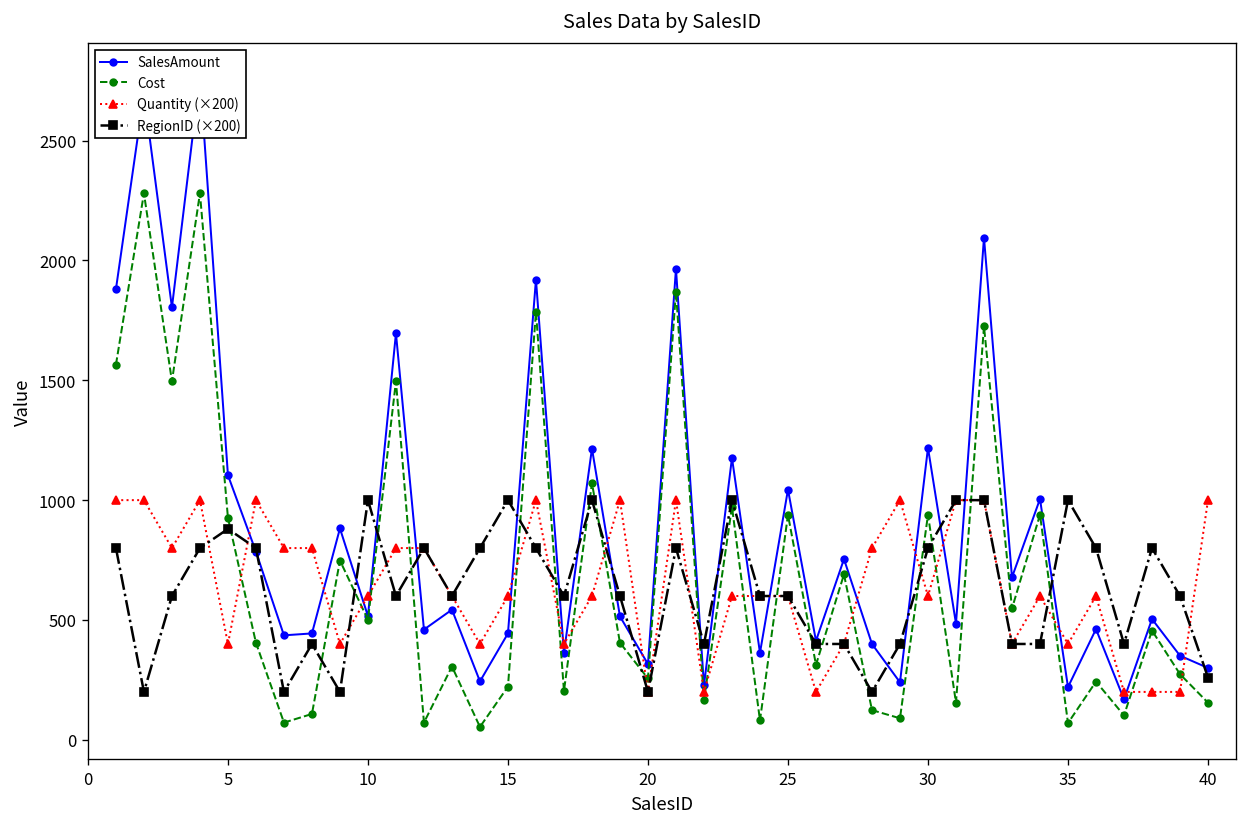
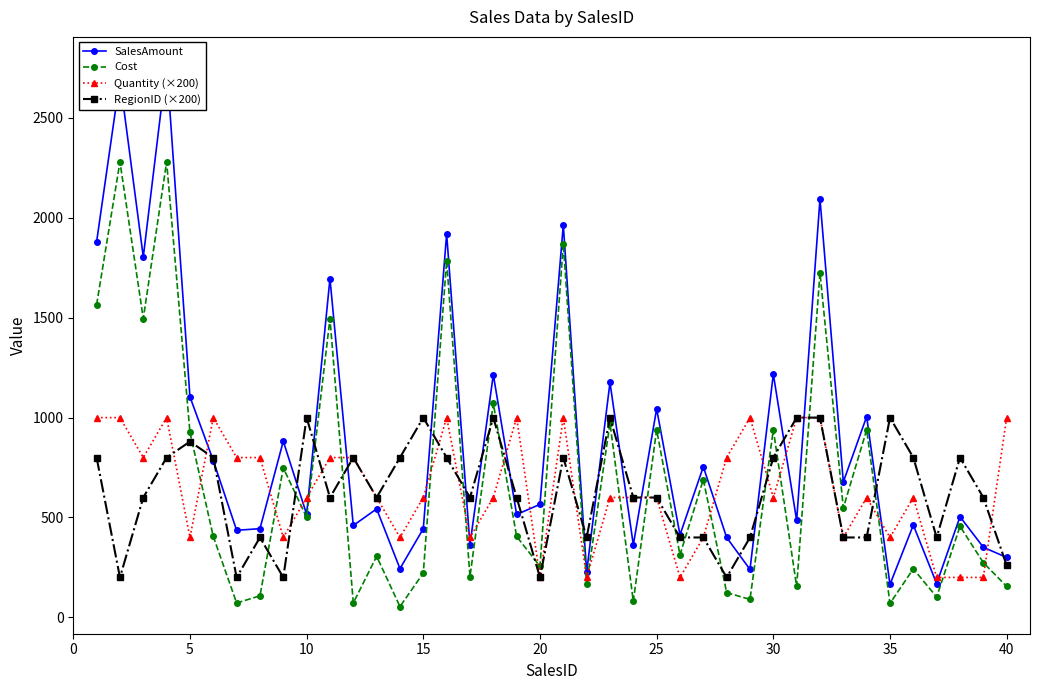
  {
    "SalesAmount": {
      "5": 1100,
      "10": 520,
      "15": 440,
-     "20": 320,
+     "20": 570,
      "25": 1040,
      "30": 1220,
-     "35": 220,
+     "35": 170,
      "40": 300
    },
    "Cost": {
      "5": 930,
      "10": 500,
      "15": 220,
      "20": 260,
      "25": 940,
      "30": 940,
      "35": 70,
      "40": 160
    },
    "Quantity (×200)": {
      "5": 400,
      "10": 600,
      "15": 600,
      "30": 600,
      "35": 400,
      "40": 1000
    },
    "RegionID (×200)": {
      "5": 880,
      "10": 1000,
      "15": 1000,
      "30": 800,
      "35": 1000,
      "40": 260
    }
  }
